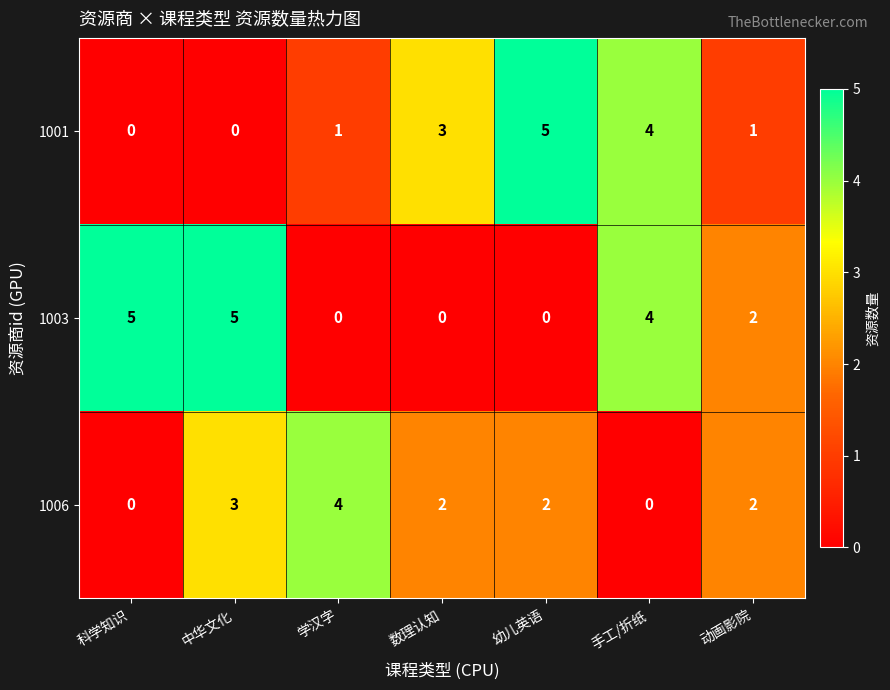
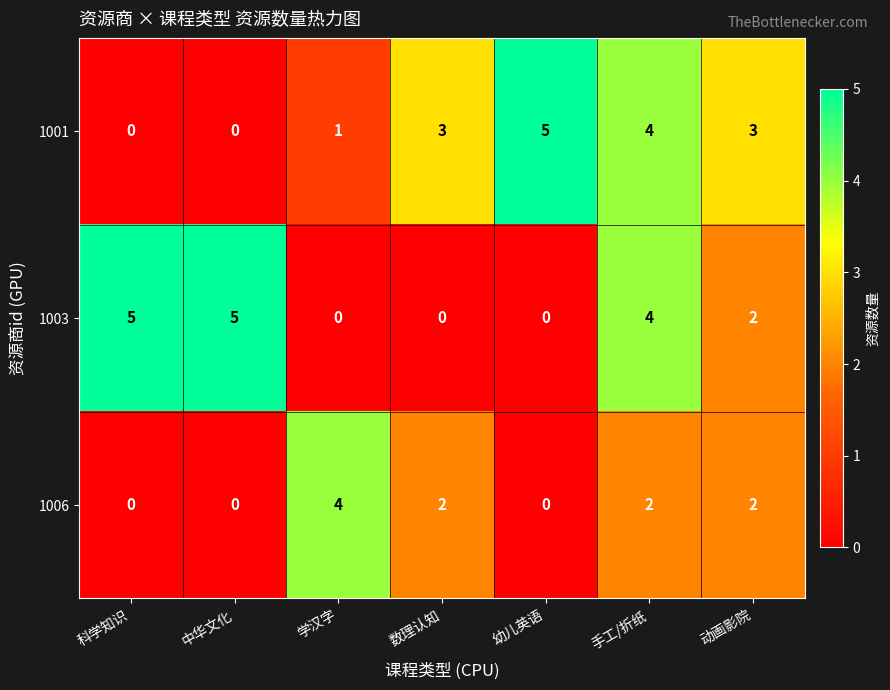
  {
    "1001": {
      "科学知识": 0,
      "中华文化": 0,
      "学汉字": 1,
      "数理认知": 3,
      "幼儿英语": 5,
      "手工/折纸": 4,
-     "动画影院": 1
+     "动画影院": 3
    },
    "1003": {
      "科学知识": 5,
      "中华文化": 5,
      "学汉字": 0,
      "数理认知": 0,
      "幼儿英语": 0,
      "手工/折纸": 4,
      "动画影院": 2
    },
    "1006": {
      "科学知识": 0,
-     "中华文化": 3,
+     "中华文化": 0,
      "学汉字": 4,
      "数理认知": 2,
-     "幼儿英语": 2,
-     "手工/折纸": 0,
+     "幼儿英语": 0,
+     "手工/折纸": 2,
      "动画影院": 2
    }
  }
